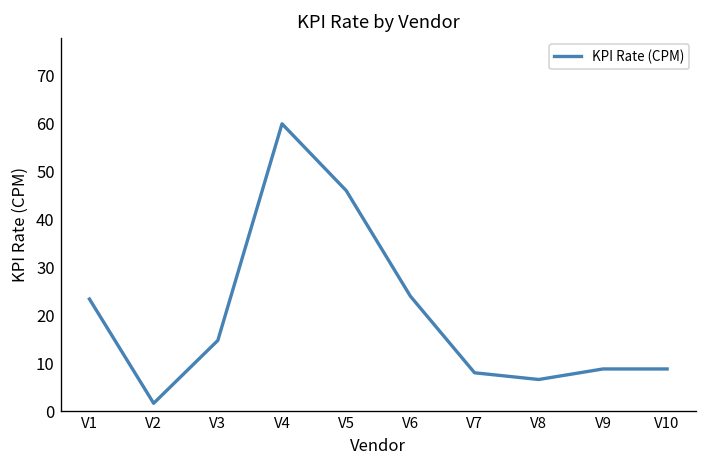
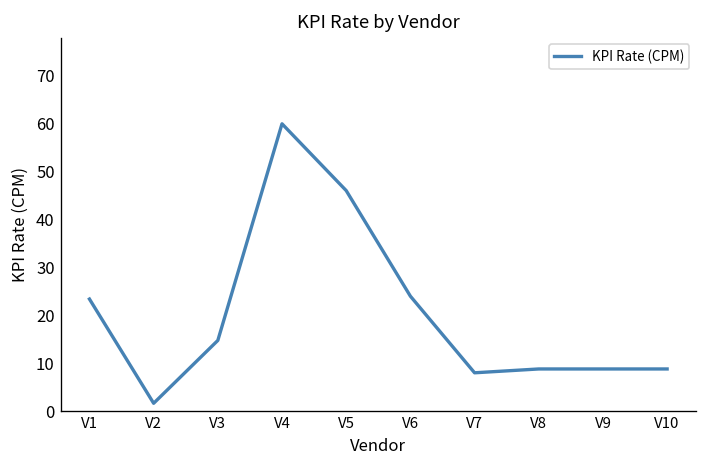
  {
    "V1": 23,
    "V2": 2,
    "V3": 15,
    "V4": 60,
    "V5": 46,
    "V6": 24,
    "V7": 8,
-   "V8": 7,
+   "V8": 9,
    "V9": 9,
    "V10": 9
  }
